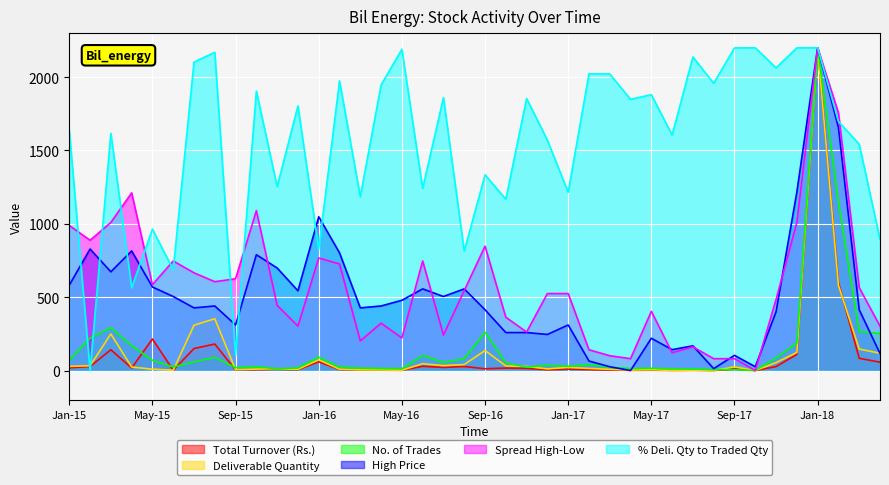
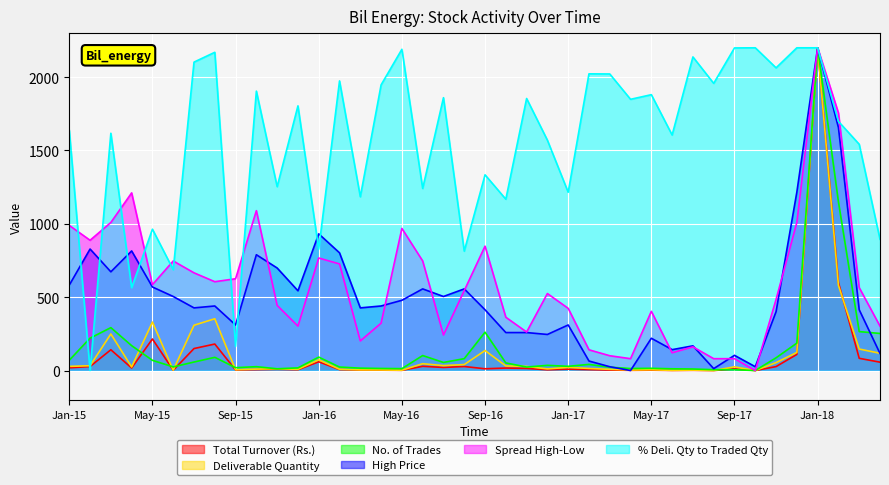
  {
    "Total Turnover (Rs.)": {
      "May-15": 220,
      "Sep-16": 10
    },
    "Deliverable Quantity": {
-     "May-15": 10,
+     "May-15": 330,
      "Sep-16": 140
    },
    "No. of Trades": {
      "Jan-15": 70,
      "May-15": 70,
      "Jan-16": 90,
      "Sep-16": 260
    },
    "High Price": {
      "Jan-15": 580,
      "Sep-15": 310,
-     "Jan-16": 1050,
+     "Jan-16": 930,
      "May-16": 480,
      "Sep-16": 410,
      "Jan-17": 310,
      "May-17": 220,
      "Sep-17": 100
    },
    "Spread High-Low": {
      "Jan-15": 990,
      "Sep-15": 630,
      "Jan-16": 770,
-     "May-16": 220,
+     "May-16": 970,
      "Sep-16": 850,
-     "Jan-17": 520,
+     "Jan-17": 420,
      "May-17": 400,
      "Sep-17": 80
    },
    "% Deli. Qty to Traded Qty": {
      "Jan-15": 1640,
      "May-15": 960,
-     "Sep-15": 100,
+     "Sep-15": 160,
      "Jan-16": 830,
      "May-16": 2190,
      "Sep-16": 1330,
      "Jan-17": 1220,
      "May-17": 1880,
      "Sep-17": 2200
    }
  }
